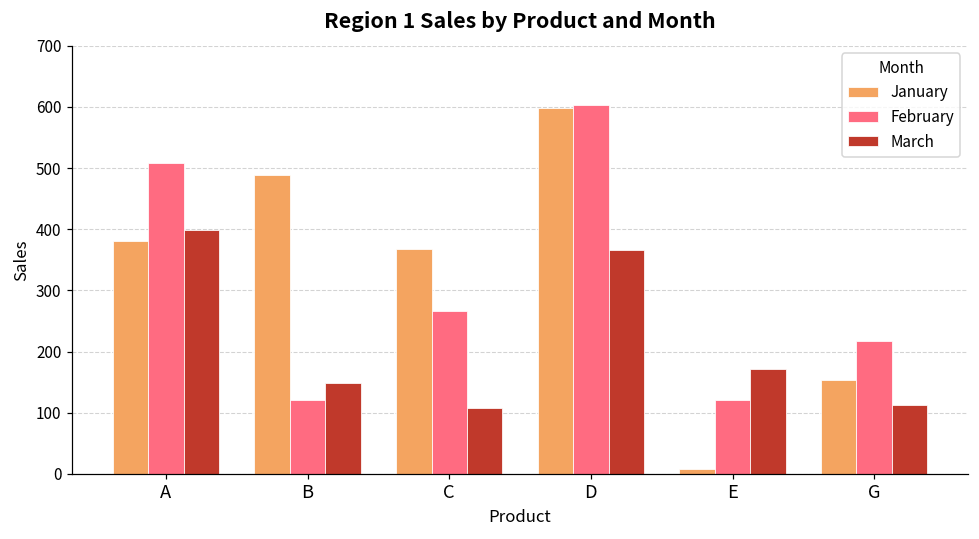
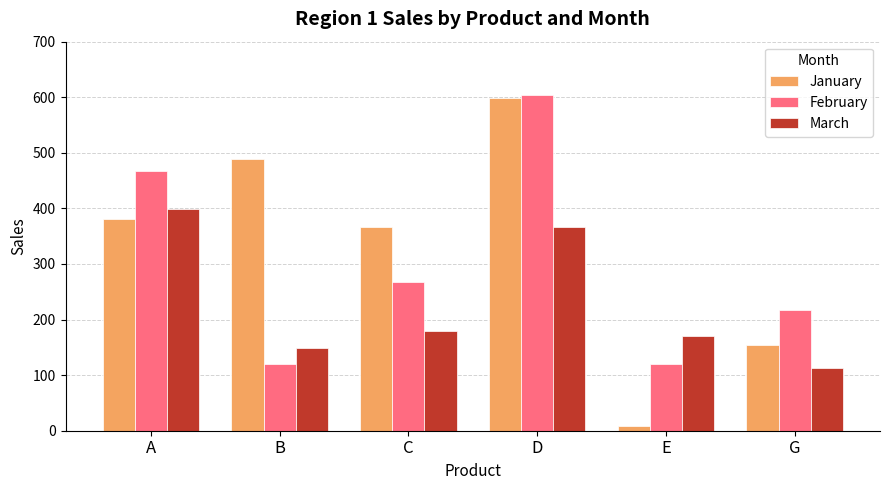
  {
    "January": {
      "A": 380,
      "B": 490,
      "C": 370,
      "D": 600,
      "E": 10,
      "G": 150
    },
    "February": {
-     "A": 510,
+     "A": 470,
      "B": 120,
      "C": 270,
      "D": 600,
      "E": 120,
      "G": 220
    },
    "March": {
      "A": 400,
      "B": 150,
-     "C": 110,
+     "C": 180,
      "D": 370,
      "E": 170,
      "G": 110
    }
  }
